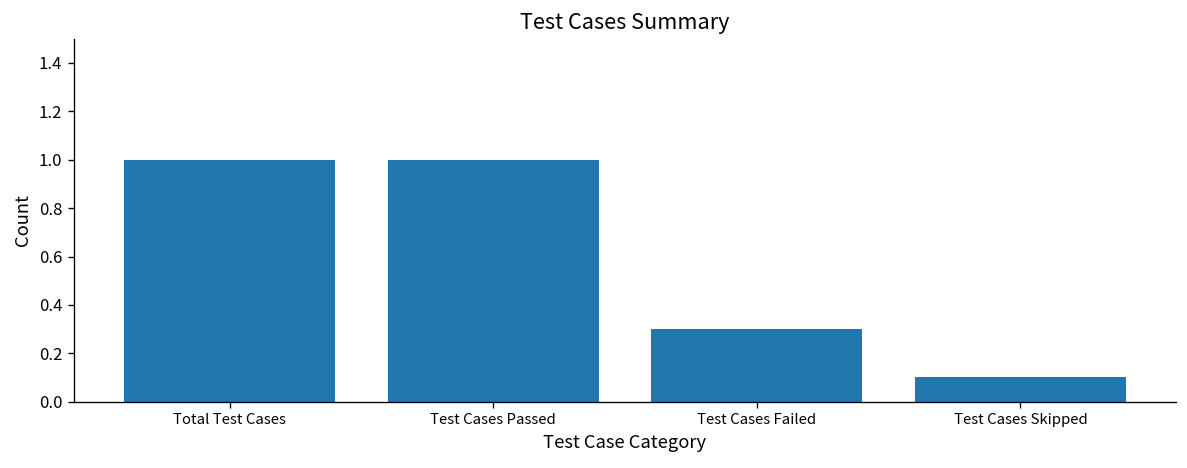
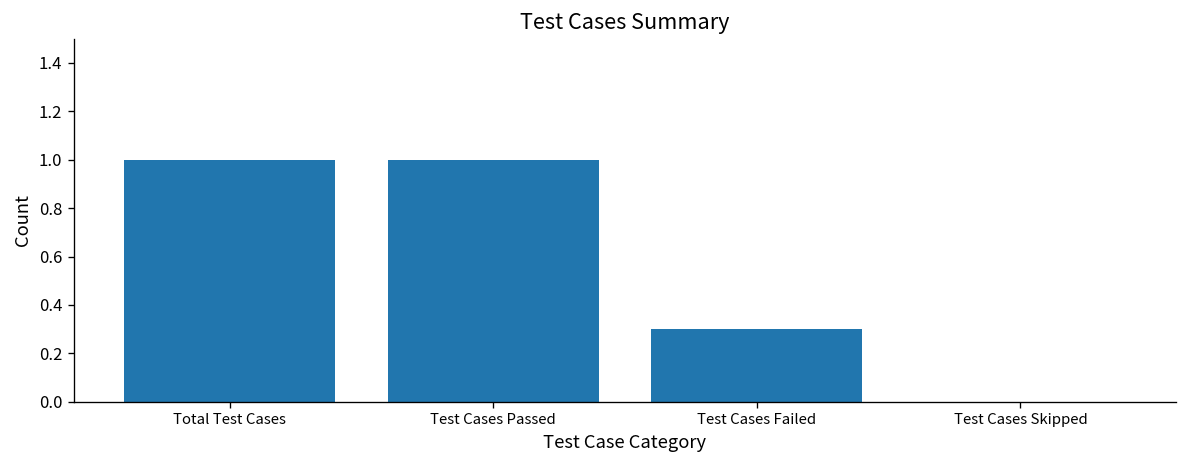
  {
    "Total Test Cases": 1.0,
    "Test Cases Passed": 1.0,
    "Test Cases Failed": 0.3,
-   "Test Cases Skipped": 0.1
+   "Test Cases Skipped": 0.0
  }
